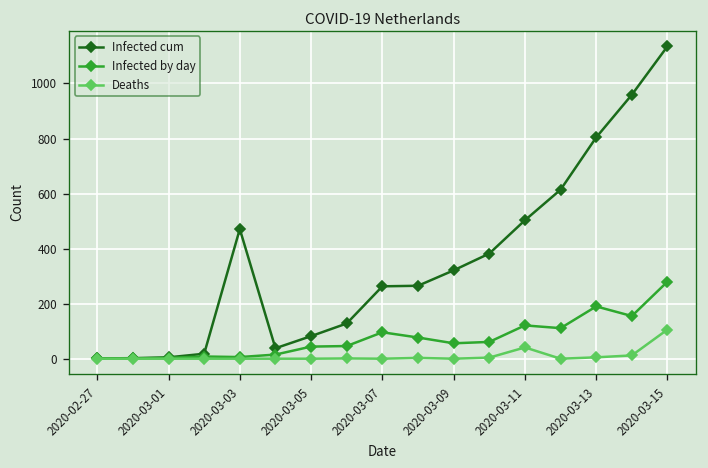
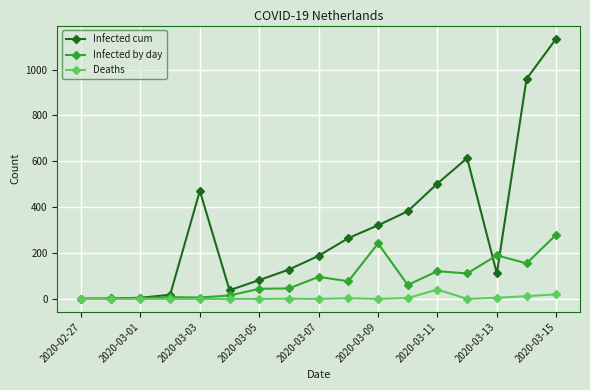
  {
    "Infected cum": {
      "2020-03-03": 470,
      "2020-03-05": 80,
-     "2020-03-07": 260,
+     "2020-03-07": 190,
      "2020-03-09": 320,
      "2020-03-11": 500,
-     "2020-03-13": 800,
+     "2020-03-13": 110,
      "2020-03-15": 1140
    },
    "Infected by day": {
      "2020-03-05": 40,
      "2020-03-07": 100,
-     "2020-03-09": 60,
+     "2020-03-09": 240,
      "2020-03-11": 120,
      "2020-03-13": 190,
      "2020-03-15": 280
    },
    "Deaths": {
      "2020-03-05": 0,
      "2020-03-07": 0,
      "2020-03-09": 0,
      "2020-03-11": 40,
      "2020-03-13": 10,
-     "2020-03-15": 110
+     "2020-03-15": 20
    }
  }
